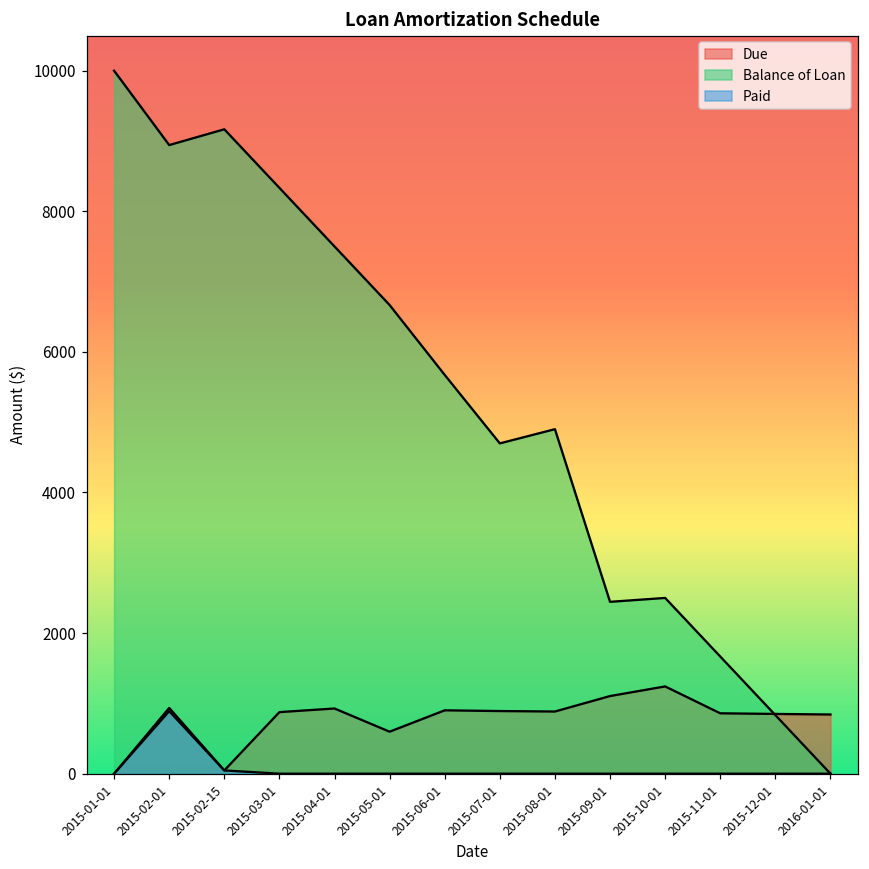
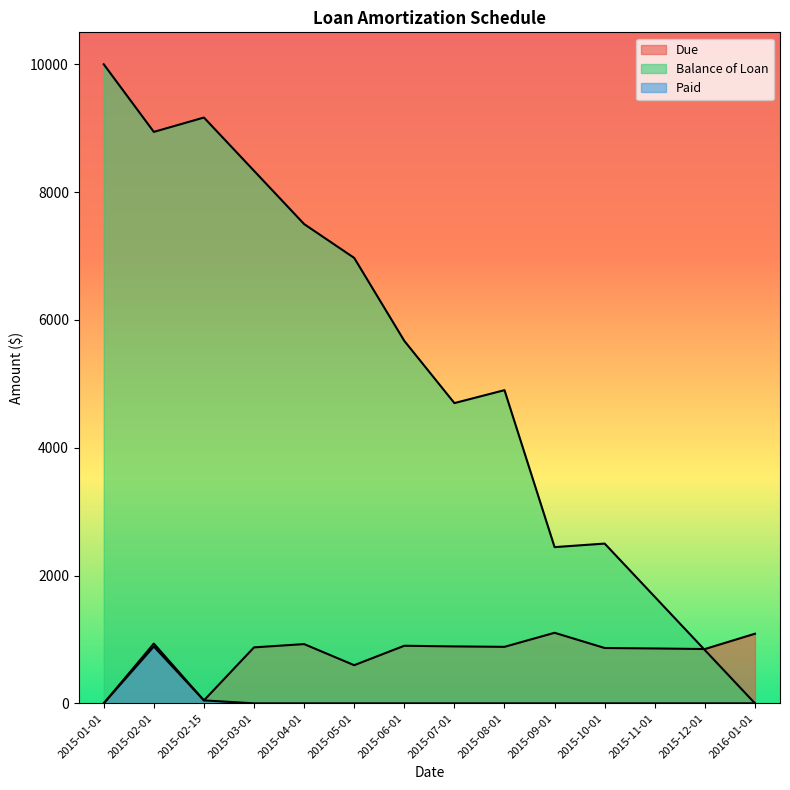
  {
    "Due": {
      "2015-02-01": 900,
      "2015-03-01": 900,
      "2015-04-01": 900,
      "2015-05-01": 600,
      "2015-06-01": 900,
      "2015-07-01": 900,
      "2015-08-01": 900,
      "2015-09-01": 1100,
-     "2015-10-01": 1200,
+     "2015-10-01": 900,
      "2015-11-01": 900,
-     "2016-01-01": 800
+     "2016-01-01": 1100
    },
    "Balance of Loan": {
      "2015-01-01": 10000,
      "2015-02-01": 8900,
      "2015-02-15": 9200,
      "2015-03-01": 8300,
      "2015-04-01": 7500,
-     "2015-05-01": 6700,
+     "2015-05-01": 7000,
      "2015-06-01": 5700,
      "2015-07-01": 4700,
      "2015-08-01": 4900,
      "2015-09-01": 2400,
      "2015-10-01": 2500,
      "2015-11-01": 1700
    },
    "Paid": {
      "2015-02-01": 900,
      "2015-03-01": 0,
      "2015-04-01": 0,
      "2015-05-01": 0,
      "2015-06-01": 0,
      "2015-07-01": 0,
      "2015-08-01": 0,
      "2015-09-01": 0,
      "2015-10-01": 0,
      "2015-11-01": 0,
      "2015-12-01": 0
    }
  }
